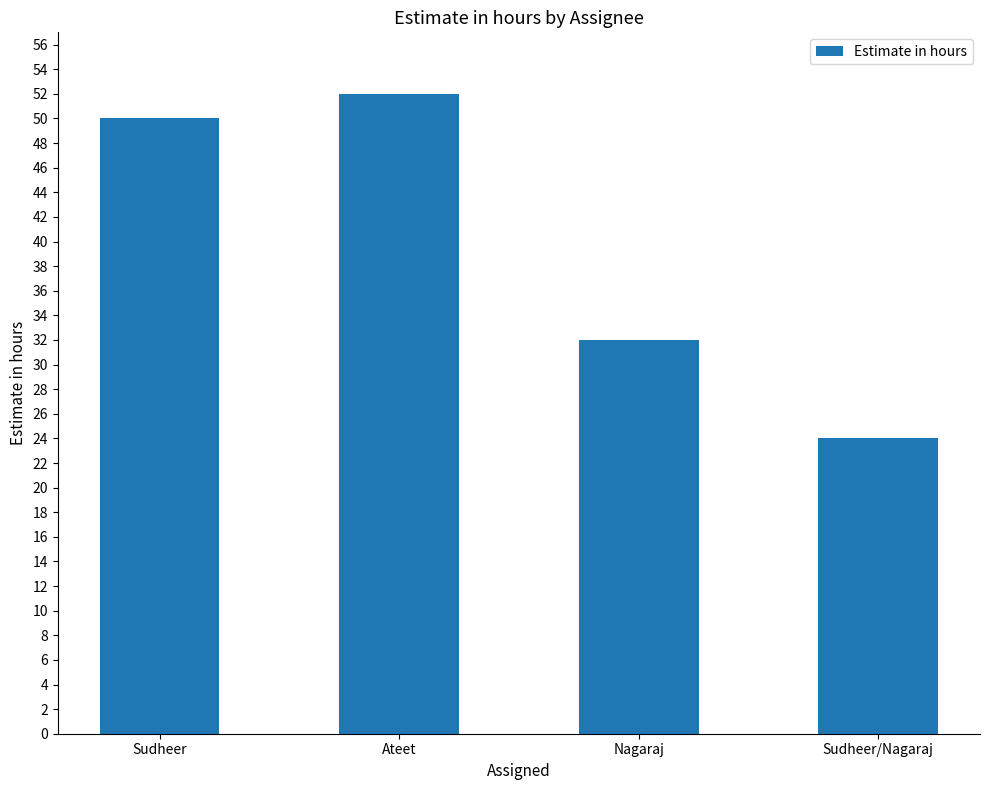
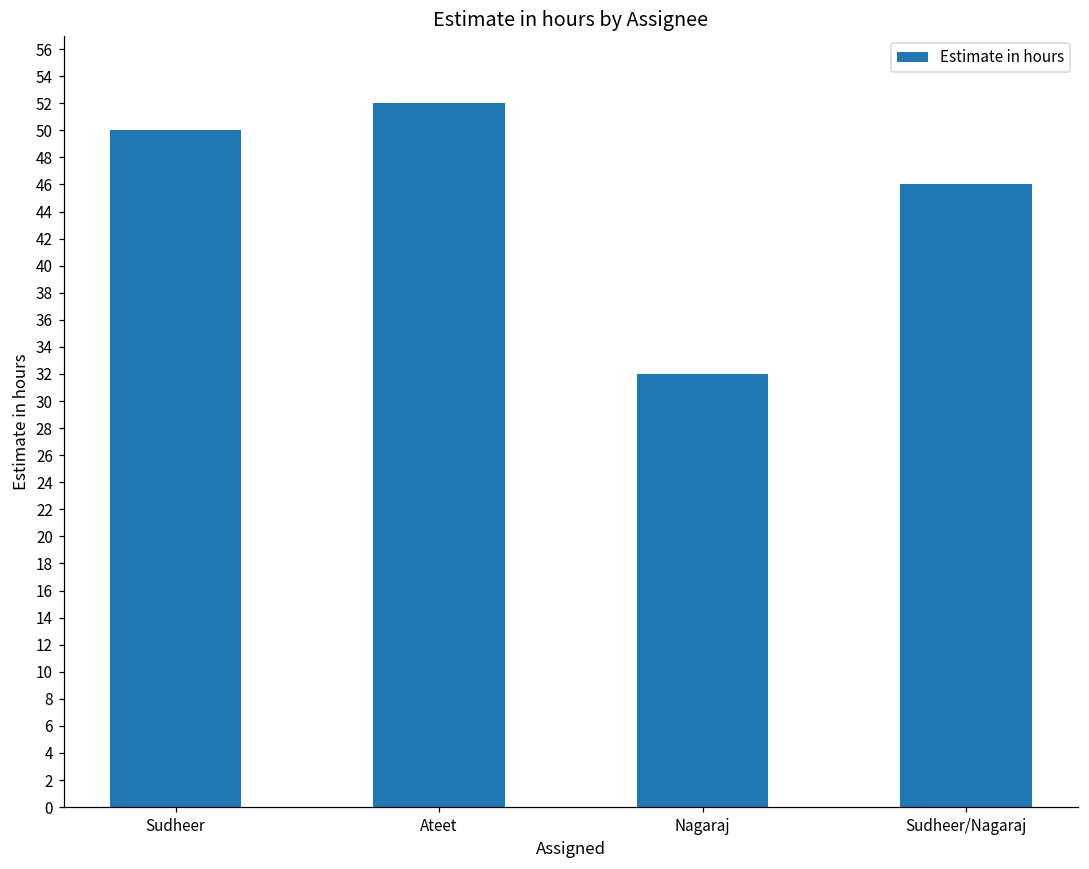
  {
    "Sudheer": 50,
    "Ateet": 52,
    "Nagaraj": 32,
-   "Sudheer/Nagaraj": 24
+   "Sudheer/Nagaraj": 46
  }
